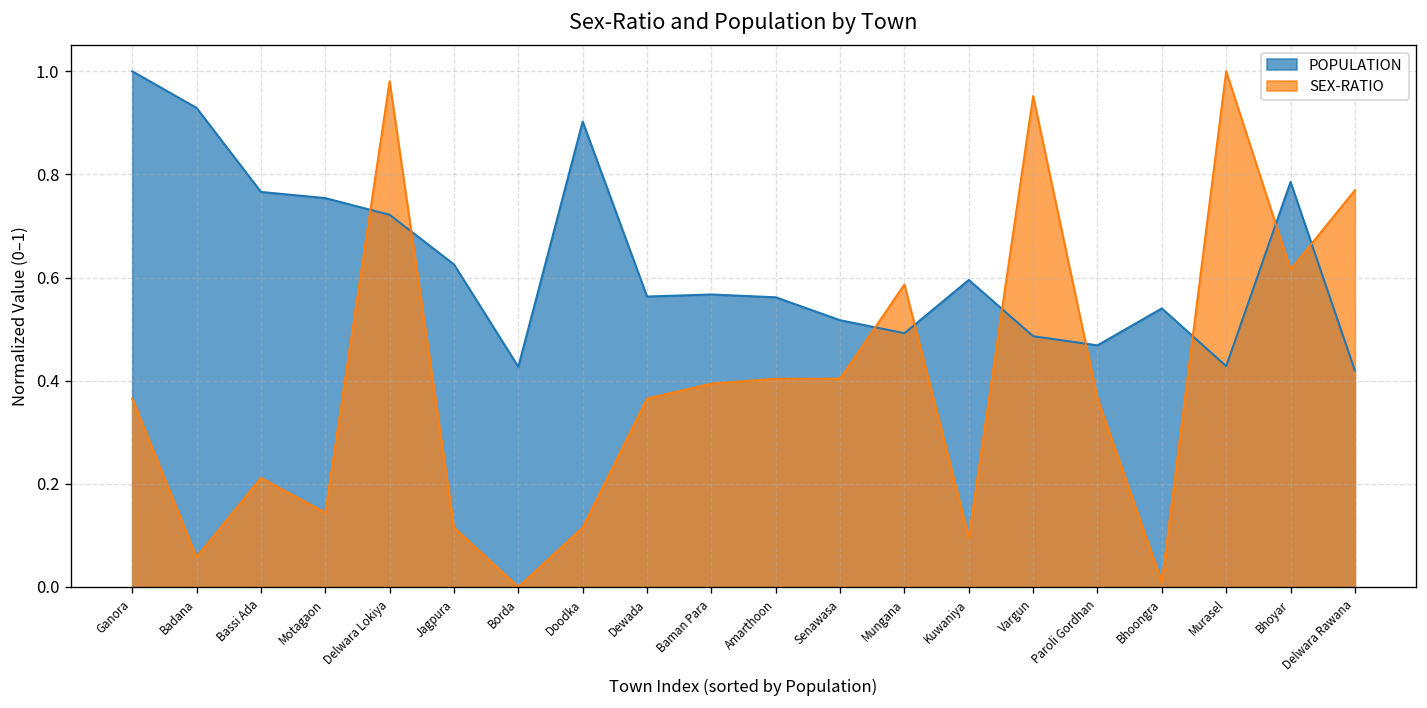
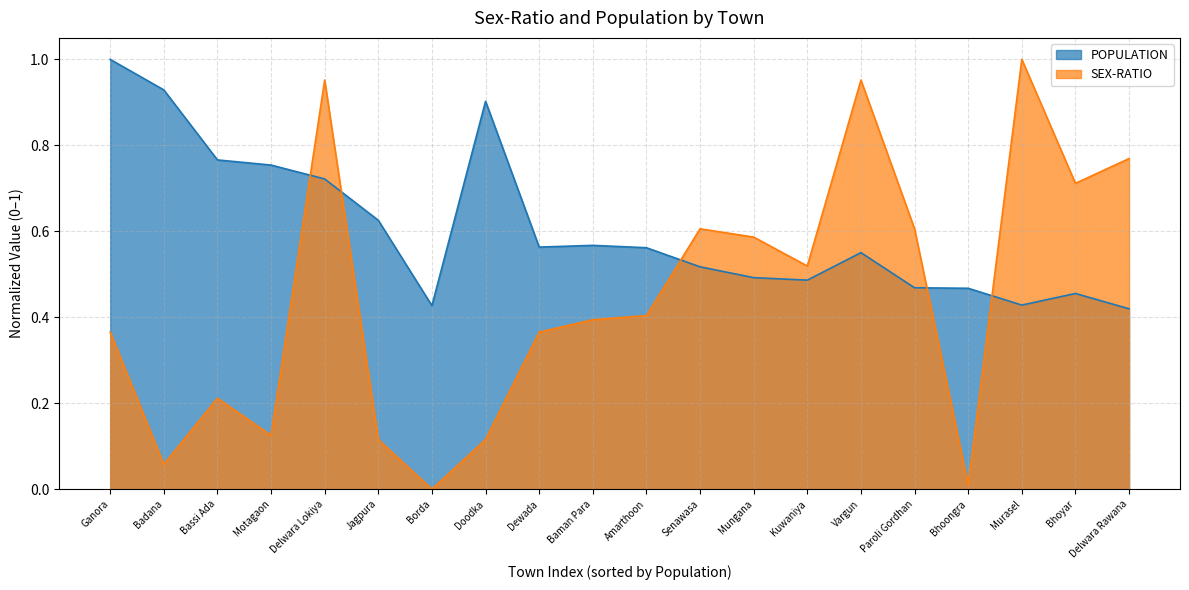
  {
    "POPULATION": {
      "Ganora": 1.00,
      "Badana": 0.93,
      "Bassi Ada": 0.77,
      "Motagaon": 0.75,
      "Delwara Lokiya": 0.72,
      "Jagpura": 0.63,
      "Borda": 0.43,
      "Doodka": 0.90,
      "Dewada": 0.56,
      "Baman Para": 0.57,
      "Amarthoon": 0.56,
      "Senawasa": 0.52,
      "Mungana": 0.49,
-     "Kuwaniya": 0.60,
-     "Vargun": 0.49,
+     "Kuwaniya": 0.49,
+     "Vargun": 0.55,
      "Paroli Gordhan": 0.47,
-     "Bhoongra": 0.54,
+     "Bhoongra": 0.47,
      "Murasel": 0.43,
-     "Bhoyar": 0.79,
+     "Bhoyar": 0.46,
      "Delwara Rawana": 0.42
    },
    "SEX-RATIO": {
      "Ganora": 0.37,
      "Badana": 0.06,
      "Bassi Ada": 0.21,
-     "Motagaon": 0.14,
-     "Delwara Lokiya": 0.98,
+     "Motagaon": 0.13,
+     "Delwara Lokiya": 0.95,
      "Jagpura": 0.12,
      "Borda": 0.00,
      "Doodka": 0.12,
      "Dewada": 0.37,
      "Baman Para": 0.39,
      "Amarthoon": 0.40,
-     "Senawasa": 0.40,
+     "Senawasa": 0.61,
      "Mungana": 0.59,
-     "Kuwaniya": 0.10,
+     "Kuwaniya": 0.52,
      "Vargun": 0.95,
-     "Paroli Gordhan": 0.37,
+     "Paroli Gordhan": 0.61,
      "Bhoongra": 0.01,
      "Murasel": 1.00,
-     "Bhoyar": 0.62,
+     "Bhoyar": 0.71,
      "Delwara Rawana": 0.77
    }
  }
